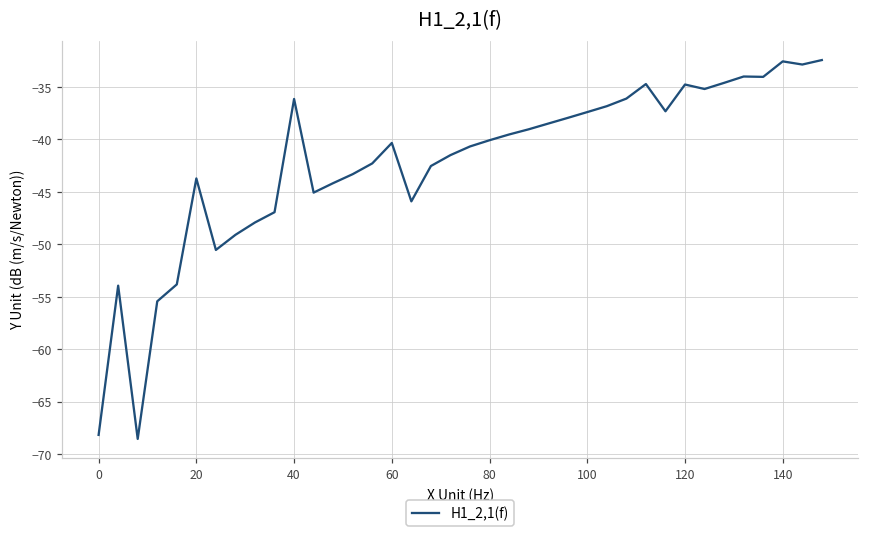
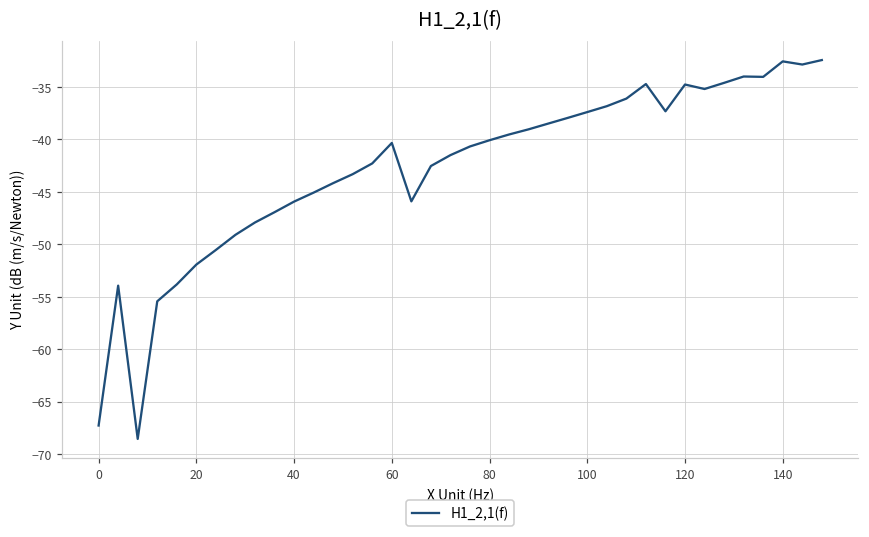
  {
-   "0": -68,
-   "20": -44,
-   "40": -36,
+   "0": -67,
+   "20": -52,
+   "40": -46,
    "60": -40,
    "80": -40,
    "100": -37,
    "120": -35,
    "140": -33
  }
